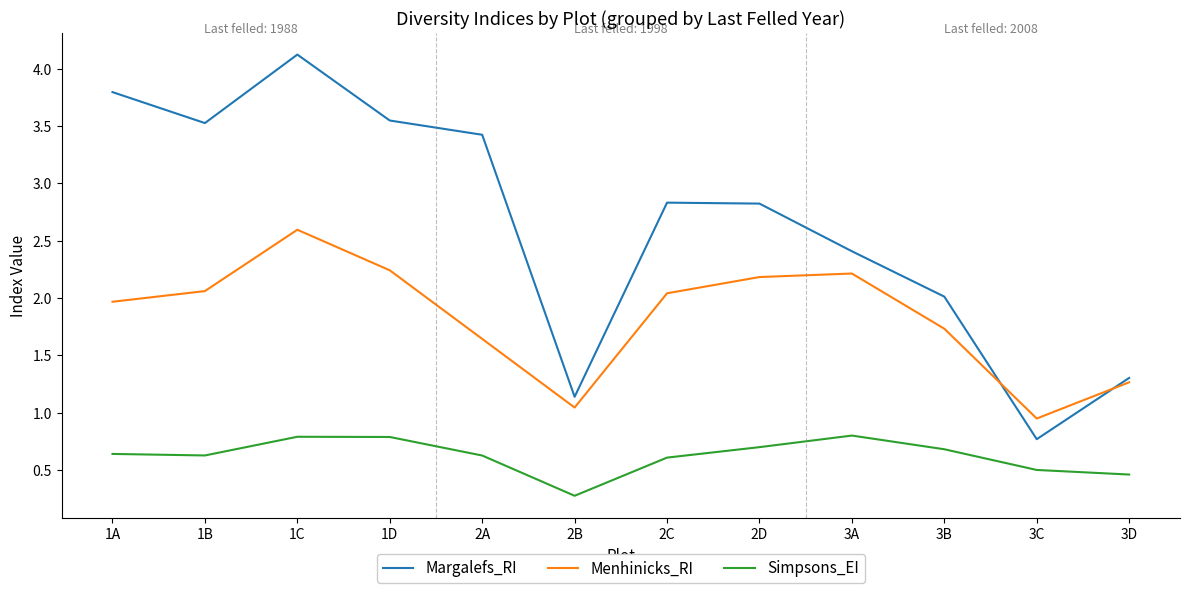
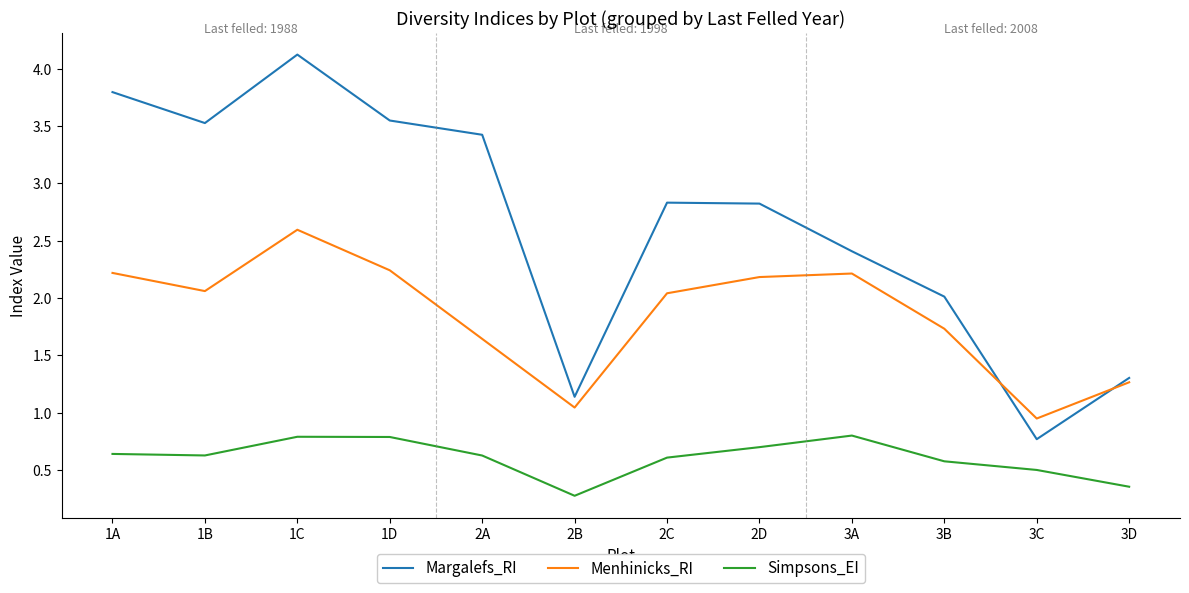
  {
    "Margalefs_RI": {
      "1A": 3.80,
      "1B": 3.53,
      "1D": 3.55,
      "2A": 3.42,
      "2B": 1.14,
      "2C": 2.83,
      "2D": 2.82,
      "3A": 2.41,
      "3B": 2.01,
      "3C": 0.77,
      "3D": 1.30
    },
    "Menhinicks_RI": {
-     "1A": 1.97,
+     "1A": 2.22,
      "1B": 2.06,
      "1C": 2.60,
      "1D": 2.24,
      "2A": 1.64,
      "2B": 1.04,
      "2C": 2.04,
      "2D": 2.18,
      "3A": 2.21,
      "3B": 1.73,
      "3C": 0.95,
      "3D": 1.26
    },
    "Simpsons_EI": {
      "1A": 0.64,
      "1B": 0.63,
      "1C": 0.79,
      "1D": 0.79,
      "2A": 0.63,
      "2B": 0.27,
      "2C": 0.61,
      "2D": 0.70,
      "3A": 0.80,
-     "3B": 0.68,
+     "3B": 0.58,
      "3C": 0.50,
-     "3D": 0.46
+     "3D": 0.35
    }
  }
